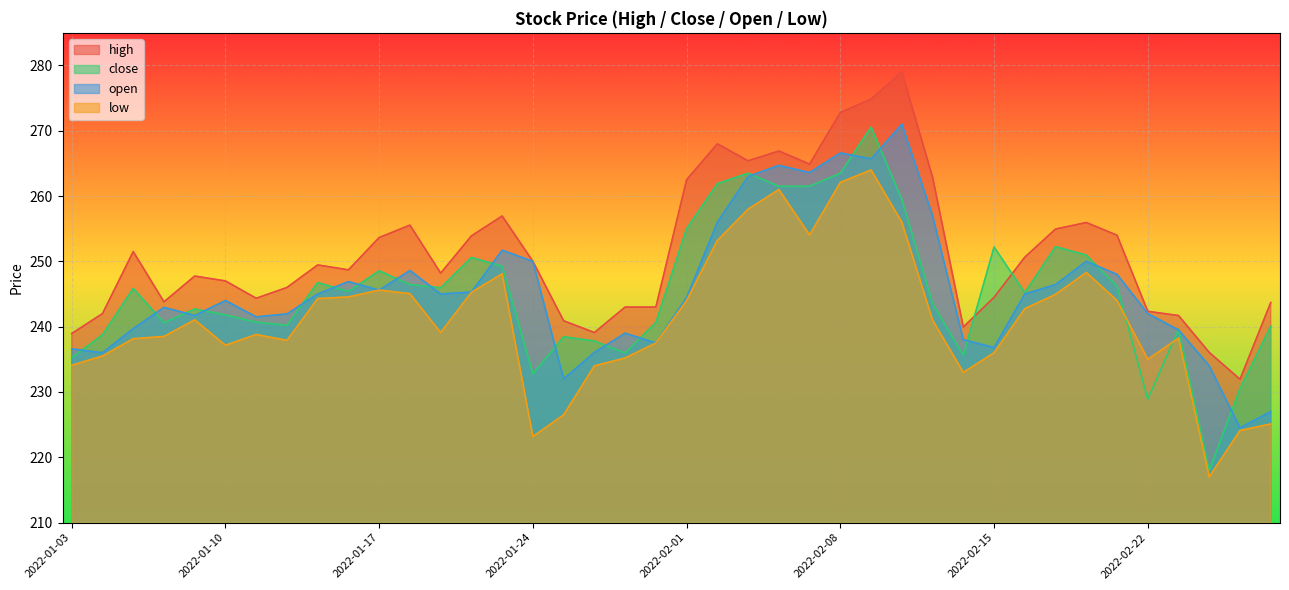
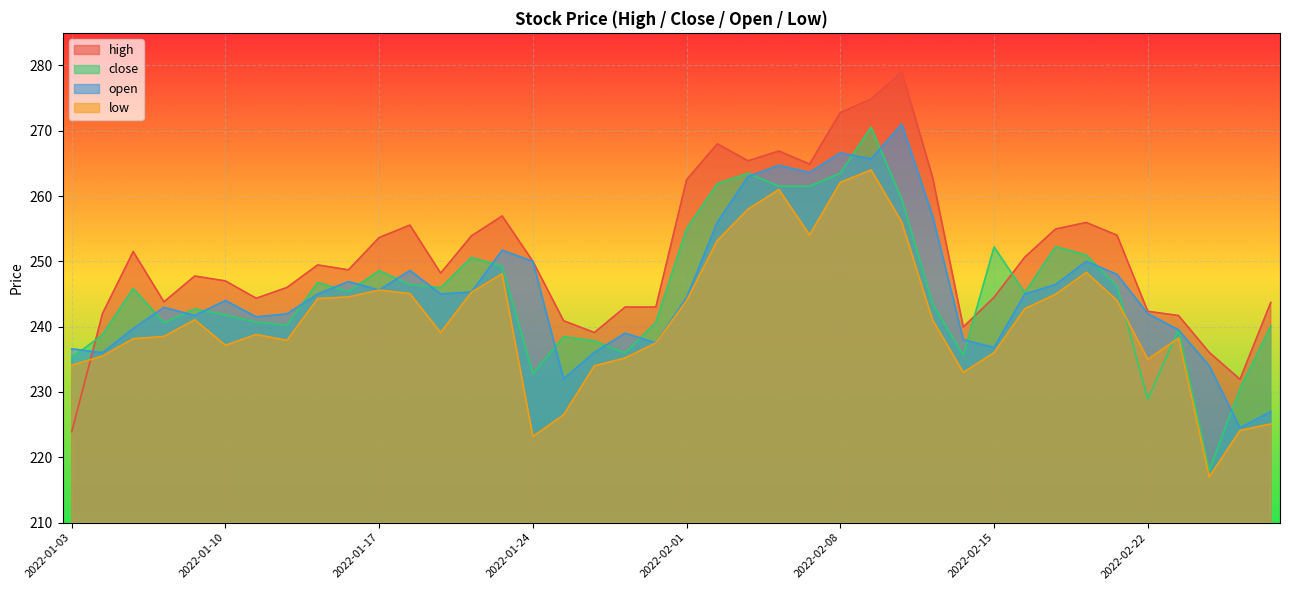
  {
    "high": {
-     "2022-01-03": 239,
+     "2022-01-03": 224,
      "2022-01-10": 247,
      "2022-01-17": 254,
      "2022-02-01": 263,
      "2022-02-08": 273,
      "2022-02-15": 245
    },
    "close": {
      "2022-01-03": 235,
      "2022-01-10": 242,
      "2022-01-17": 249,
      "2022-01-24": 233,
      "2022-02-01": 255,
      "2022-02-08": 264,
      "2022-02-15": 252,
      "2022-02-22": 229
    },
    "open": {
      "2022-01-03": 237,
      "2022-01-10": 244,
      "2022-02-01": 244,
      "2022-02-08": 267,
      "2022-02-15": 237
    },
    "low": {
      "2022-01-03": 234,
      "2022-01-10": 237,
      "2022-01-24": 223,
      "2022-02-01": 244,
      "2022-02-08": 262,
      "2022-02-15": 236,
      "2022-02-22": 235
    }
  }
